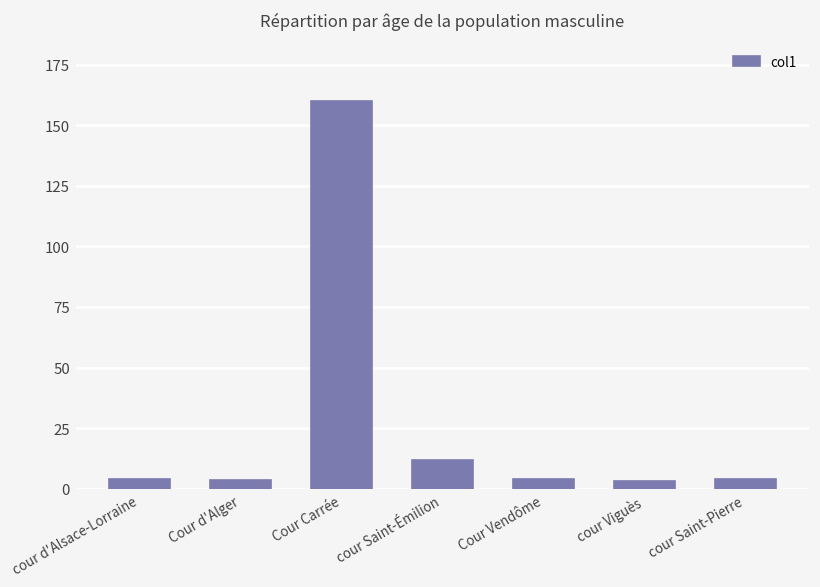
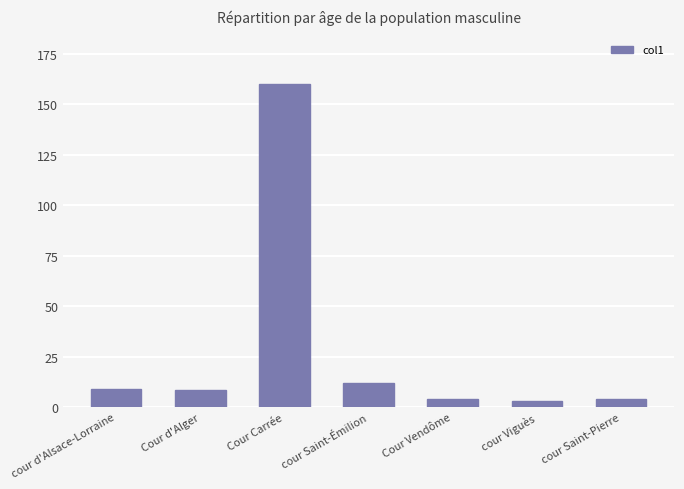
  {
-   "cour d'Alsace-Lorraine": 4,
-   "Cour d'Alger": 3,
+   "cour d'Alsace-Lorraine": 9,
+   "Cour d'Alger": 9,
    "Cour Carrée": 160,
    "cour Saint-Émilion": 12,
    "Cour Vendôme": 4,
    "cour Viguès": 3,
    "cour Saint-Pierre": 4
  }
